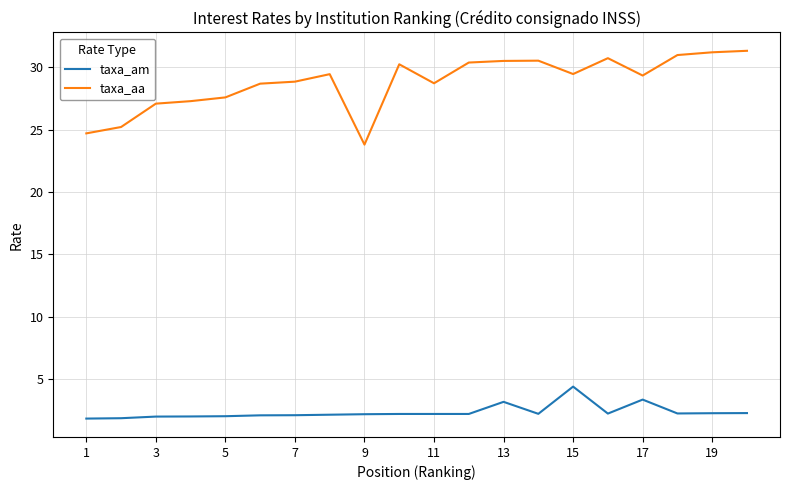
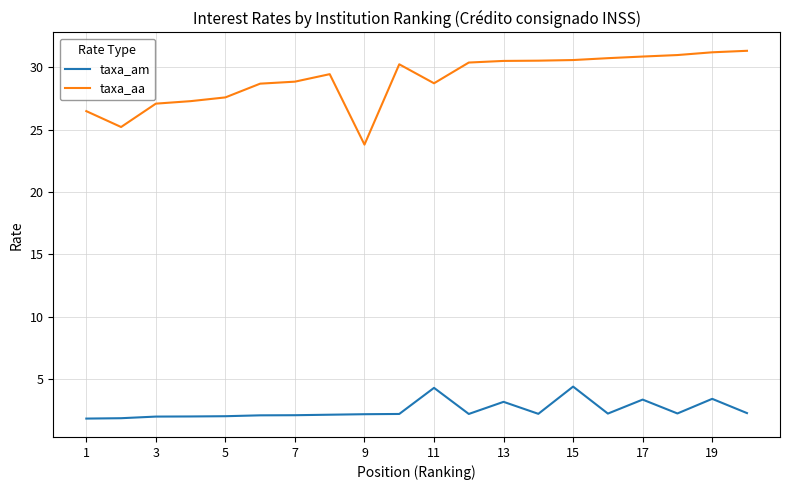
  {
    "taxa_am": {
      "1": 1.9,
      "3": 2.0,
      "5": 2.1,
      "7": 2.1,
      "9": 2.2,
-     "11": 2.2,
+     "11": 4.3,
      "13": 3.2,
      "15": 4.4,
      "17": 3.4,
-     "19": 2.3
+     "19": 3.4
    },
    "taxa_aa": {
-     "1": 24.7,
+     "1": 26.5,
      "3": 27.1,
      "5": 27.6,
      "7": 28.8,
      "9": 23.8,
      "11": 28.7,
      "13": 30.5,
-     "15": 29.4,
-     "17": 29.3,
+     "15": 30.6,
+     "17": 30.8,
      "19": 31.2
    }
  }
